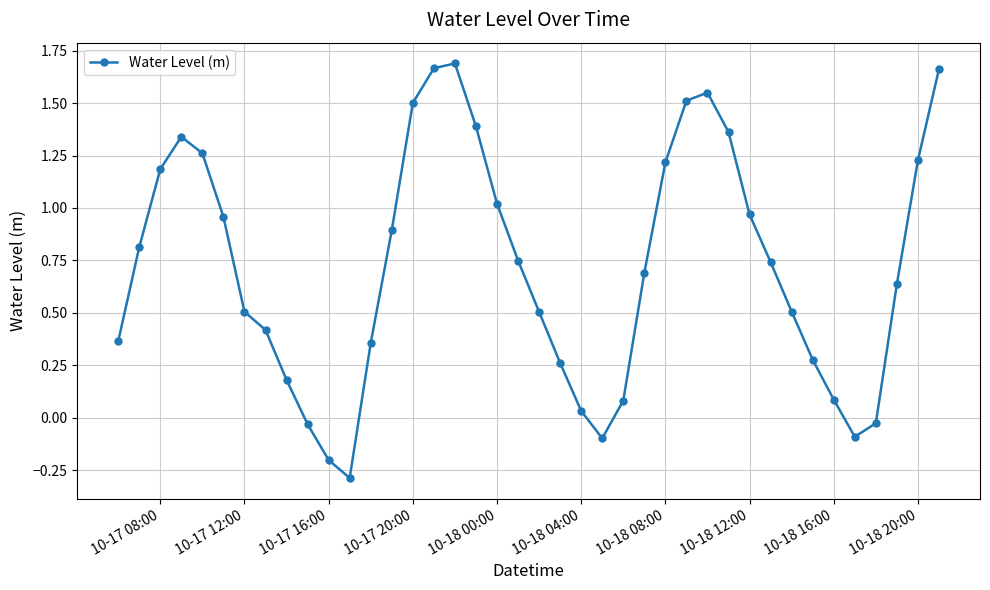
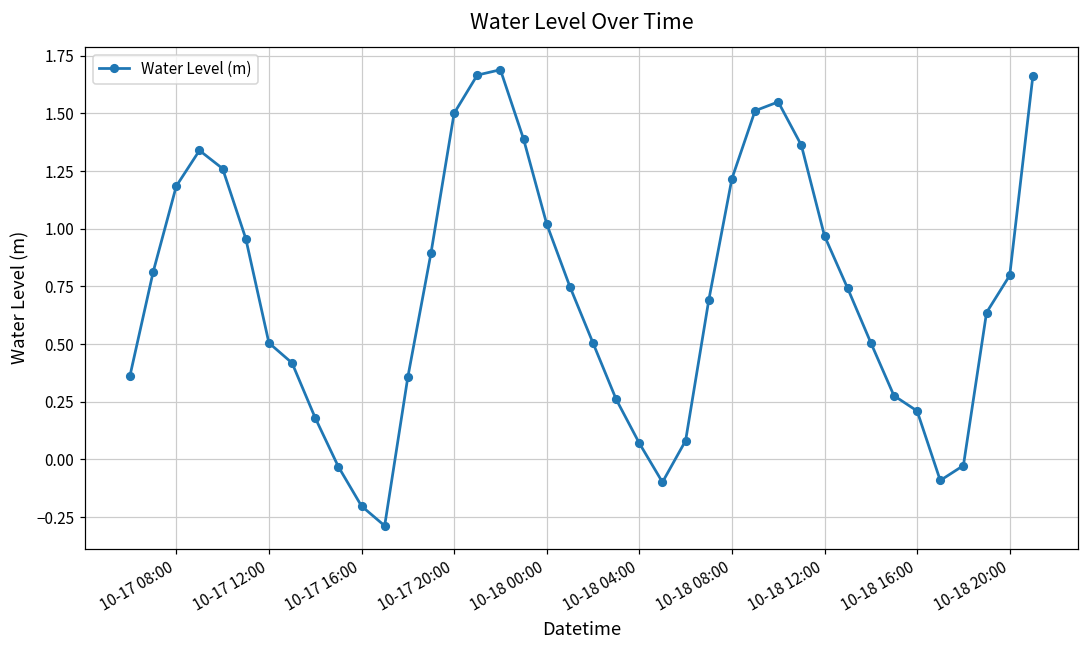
  {
    "10-17 08:00": 1.19,
    "10-17 12:00": 0.51,
    "10-17 16:00": -0.20,
    "10-17 20:00": 1.50,
    "10-18 00:00": 1.02,
-   "10-18 04:00": 0.03,
+   "10-18 04:00": 0.07,
    "10-18 08:00": 1.22,
    "10-18 12:00": 0.97,
-   "10-18 16:00": 0.09,
-   "10-18 20:00": 1.23
+   "10-18 16:00": 0.21,
+   "10-18 20:00": 0.80
  }
